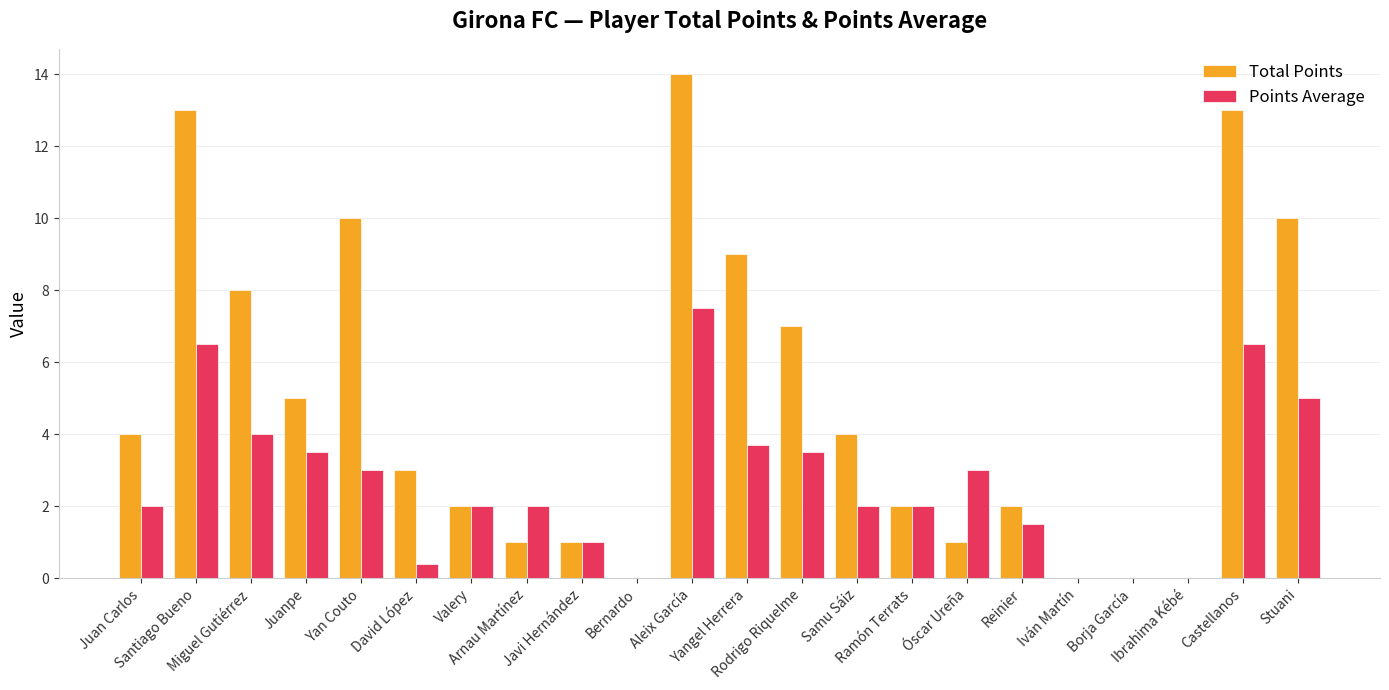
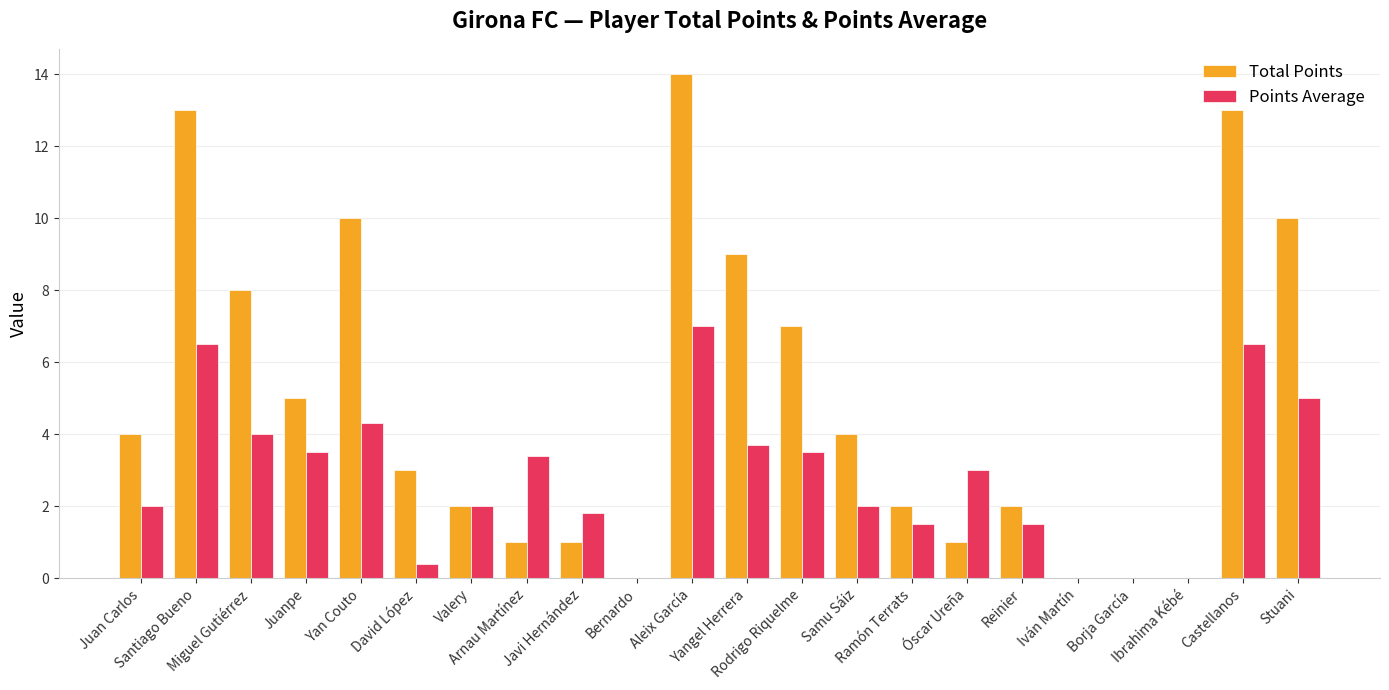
  {
    "Total Points": {
      "Juan Carlos": 4.0,
      "Santiago Bueno": 13.0,
      "Miguel Gutiérrez": 8.0,
      "Juanpe": 5.0,
      "Yan Couto": 10.0,
      "David López": 3.0,
      "Valery": 2.0,
      "Arnau Martínez": 1.0,
      "Javi Hernández": 1.0,
      "Bernardo": 0.0,
      "Aleix García": 14.0,
      "Yangel Herrera": 9.0,
      "Rodrigo Riquelme": 7.0,
      "Samu Sáiz": 4.0,
      "Ramón Terrats": 2.0,
      "Óscar Ureña": 1.0,
      "Reinier": 2.0,
      "Iván Martín": 0.0,
      "Borja García": 0.0,
      "Ibrahima Kébé": 0.0,
      "Castellanos": 13.0,
      "Stuani": 10.0
    },
    "Points Average": {
      "Juan Carlos": 2.0,
      "Santiago Bueno": 6.5,
      "Miguel Gutiérrez": 4.0,
      "Juanpe": 3.5,
-     "Yan Couto": 3.0,
+     "Yan Couto": 4.3,
      "David López": 0.4,
      "Valery": 2.0,
-     "Arnau Martínez": 2.0,
-     "Javi Hernández": 1.0,
+     "Arnau Martínez": 3.4,
+     "Javi Hernández": 1.8,
      "Bernardo": 0.0,
-     "Aleix García": 7.5,
+     "Aleix García": 7.0,
      "Yangel Herrera": 3.7,
      "Rodrigo Riquelme": 3.5,
      "Samu Sáiz": 2.0,
-     "Ramón Terrats": 2.0,
+     "Ramón Terrats": 1.5,
      "Óscar Ureña": 3.0,
      "Reinier": 1.5,
      "Iván Martín": 0.0,
      "Borja García": 0.0,
      "Ibrahima Kébé": 0.0,
      "Castellanos": 6.5,
      "Stuani": 5.0
    }
  }
